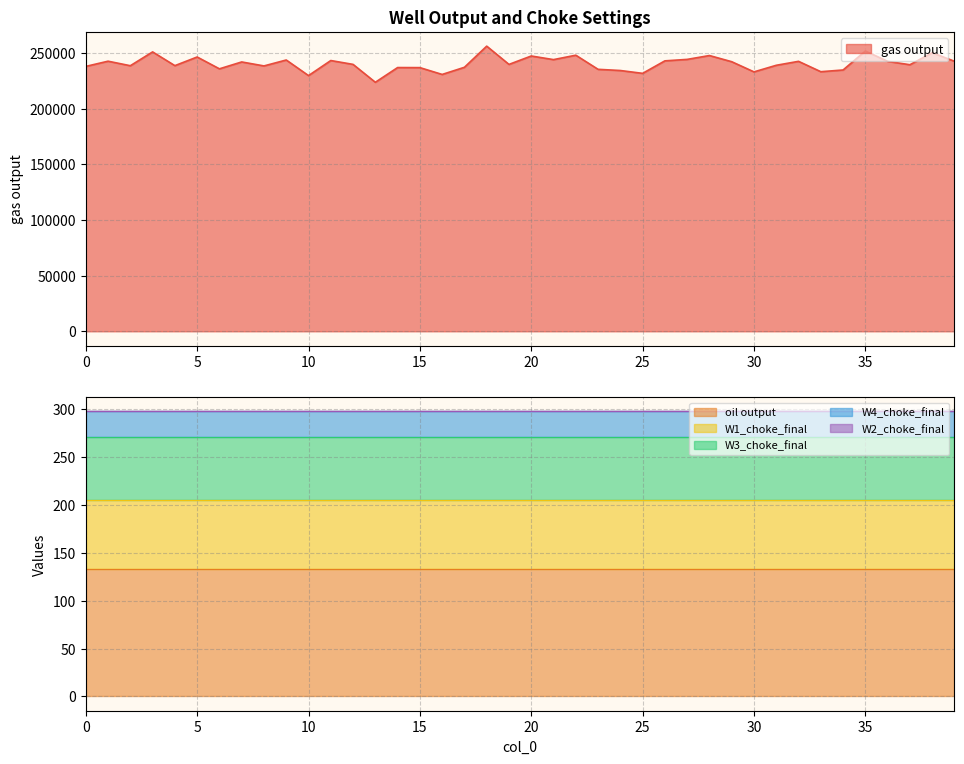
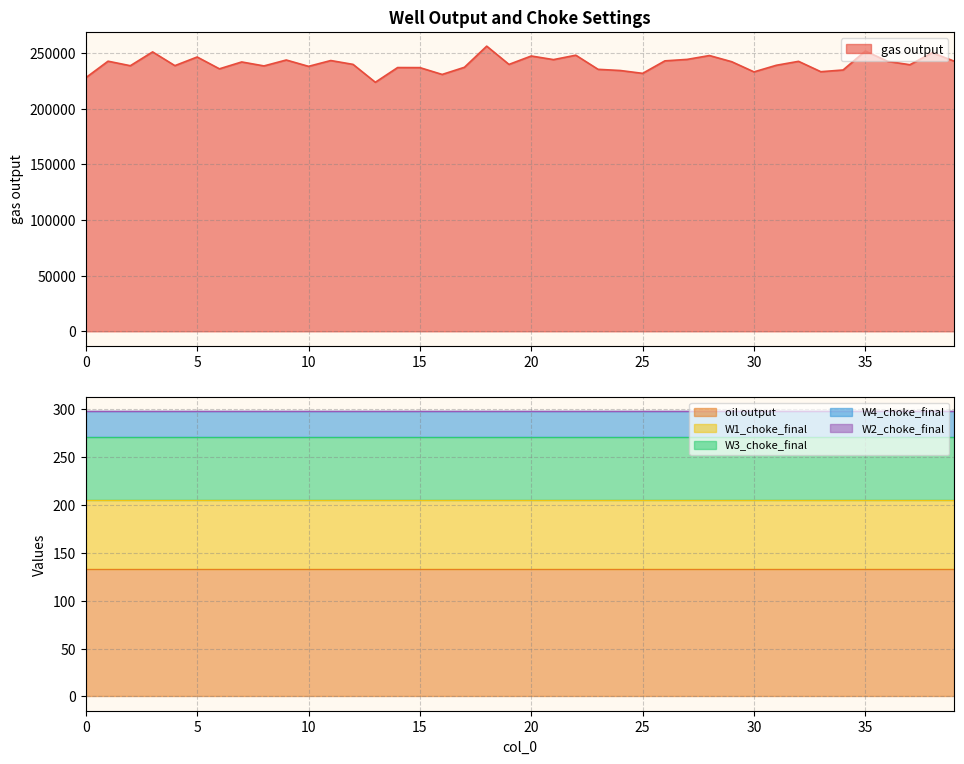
  {
    "Well Output and Choke Settings": {
-     "0": 238000,
+     "0": 228000,
      "5": 246000,
-     "10": 230000,
+     "10": 238000,
      "15": 237000,
      "20": 247000,
      "25": 232000,
      "30": 233000
    }
  }
